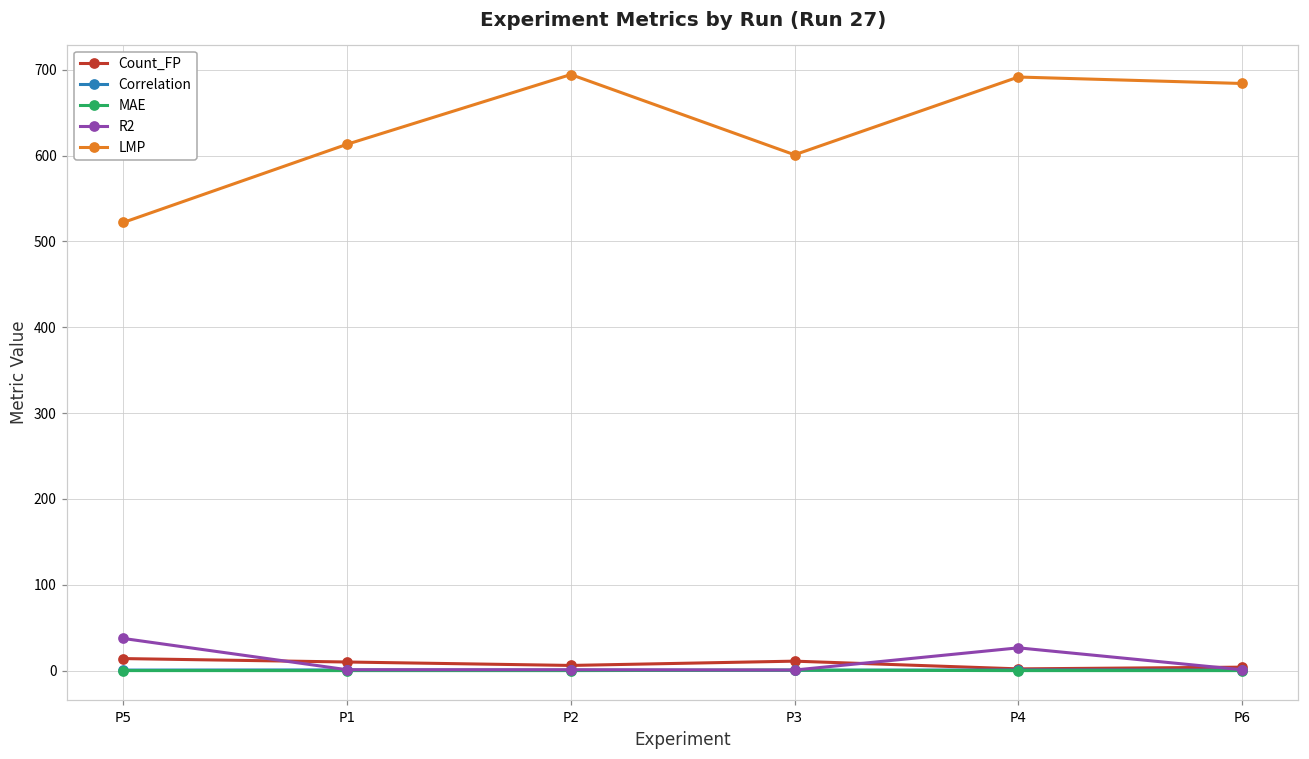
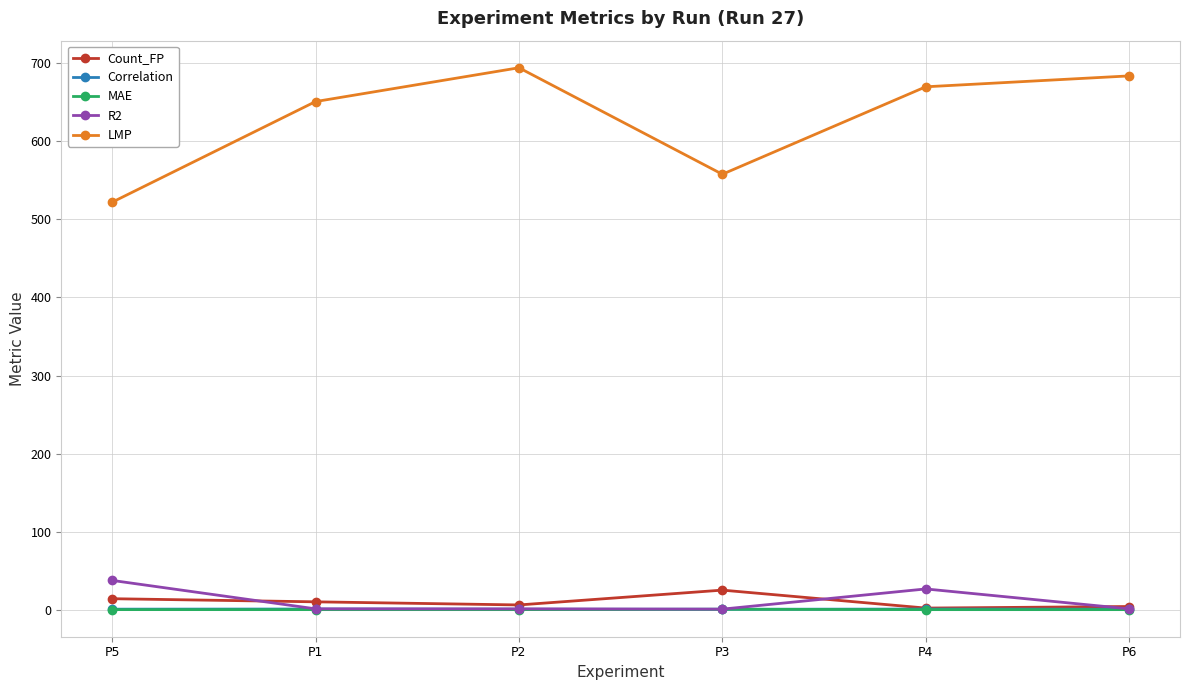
  {
    "Count_FP": {
      "P5": 10,
      "P1": 10,
      "P2": 10,
-     "P3": 10
+     "P3": 30
    },
    "R2": {
      "P5": 40,
      "P4": 30
    },
    "LMP": {
      "P5": 520,
-     "P1": 610,
+     "P1": 650,
      "P2": 690,
-     "P3": 600,
-     "P4": 690,
+     "P3": 560,
+     "P4": 670,
      "P6": 680
    }
  }
